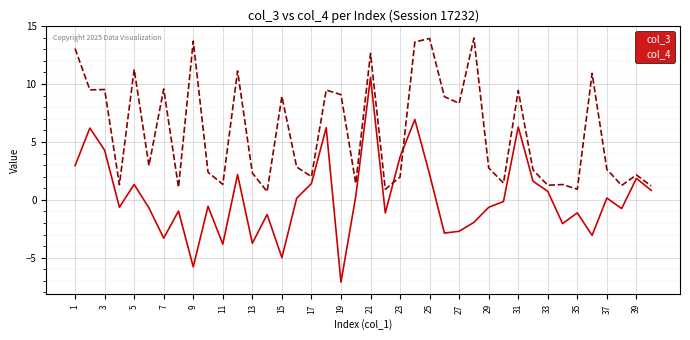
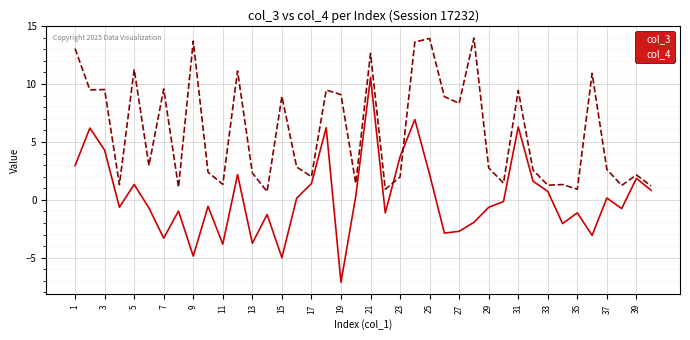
  {
    "col_3": {
      "1": 3.0,
      "3": 4.3,
      "5": 1.3,
      "7": -3.3,
-     "9": -5.8,
+     "9": -4.9,
      "11": -3.8,
      "13": -3.8,
      "15": -5.0,
      "17": 1.4,
      "19": -7.1,
      "21": 10.6,
      "23": 3.7,
      "25": 2.2,
      "27": -2.7,
      "29": -0.6,
      "31": 6.3,
      "33": 0.7,
      "35": -1.1,
      "37": 0.2,
      "39": 1.9
    },
    "col_4": {
      "3": 9.5,
      "5": 11.3,
      "7": 9.6,
      "9": 13.7,
      "11": 1.3,
      "13": 2.3,
      "15": 8.9,
      "17": 2.0,
      "19": 9.1,
      "21": 12.6,
      "23": 2.0,
      "25": 13.9,
      "27": 8.3,
      "29": 2.8,
      "31": 9.4,
      "33": 1.3,
      "35": 0.9,
      "37": 2.6,
      "39": 2.1
    }
  }
